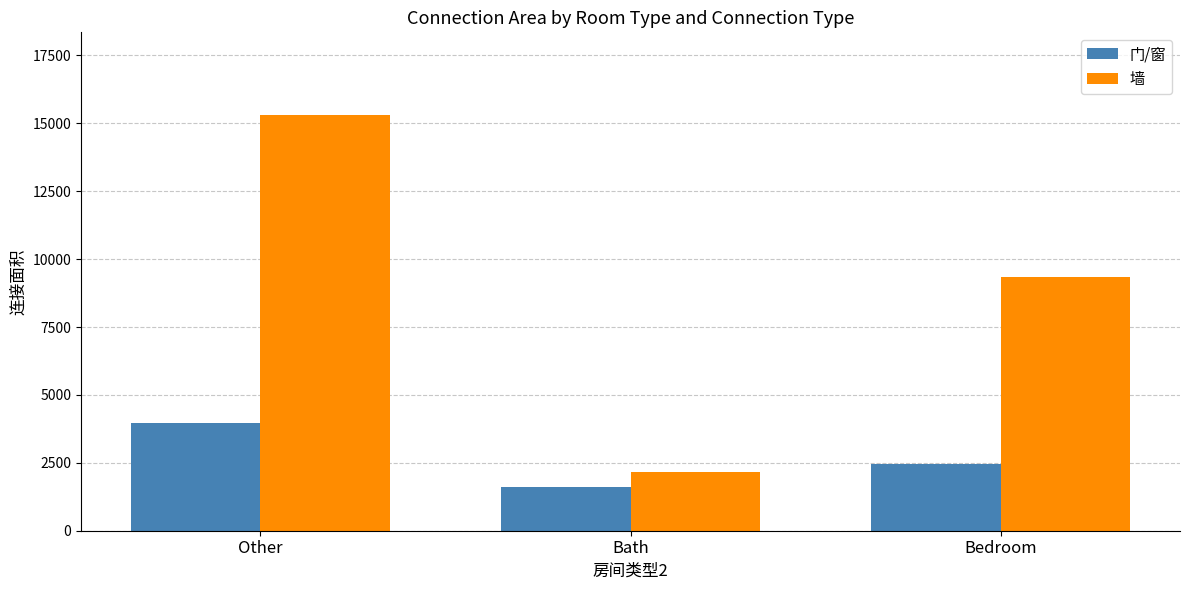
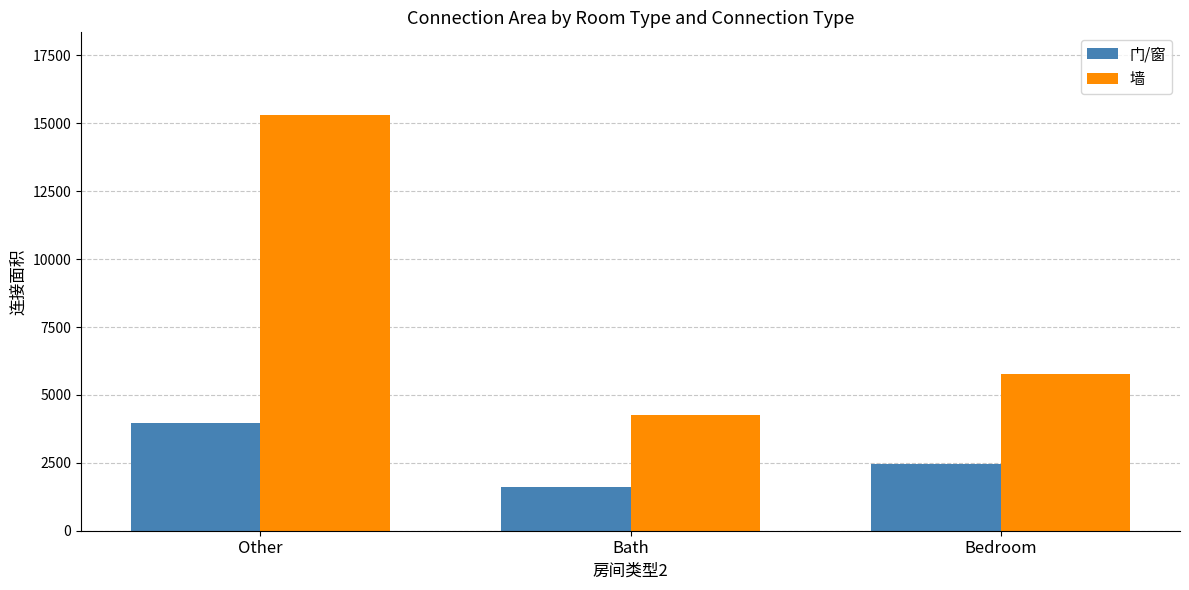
  {
    "门/窗": {
      "Other": 4000,
      "Bath": 1600,
      "Bedroom": 2400
    },
    "墙": {
      "Other": 15300,
-     "Bath": 2200,
-     "Bedroom": 9300
+     "Bath": 4300,
+     "Bedroom": 5800
    }
  }
